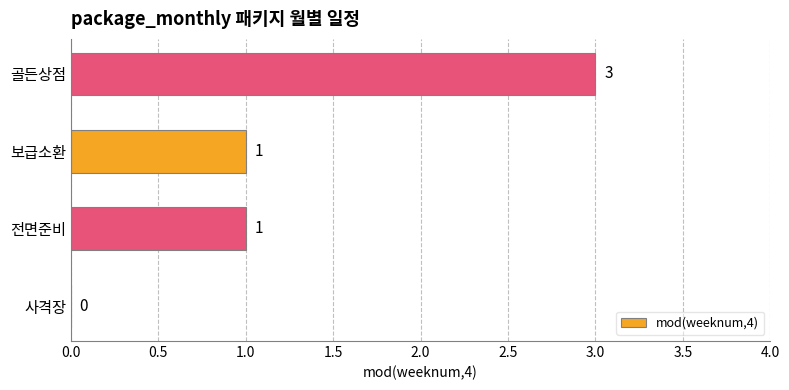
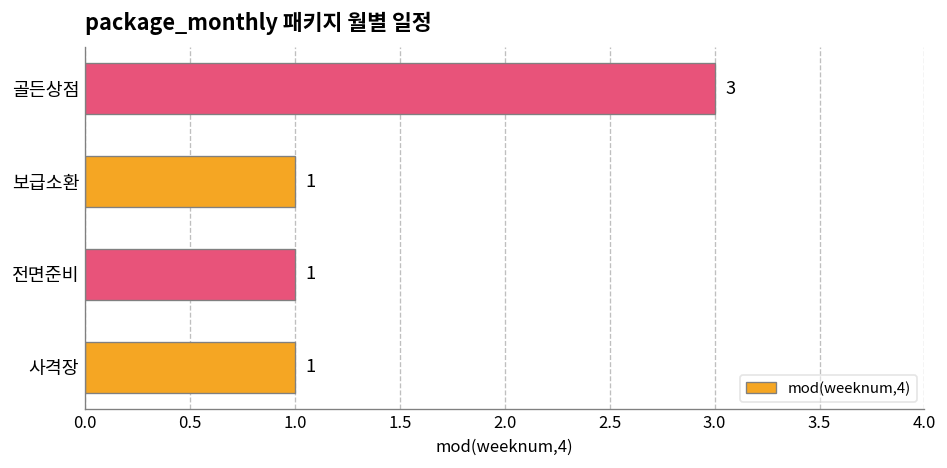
  {
    "골든상점": 3,
    "보급소환": 1,
    "전면준비": 1,
-   "사격장": 0
+   "사격장": 1
  }
